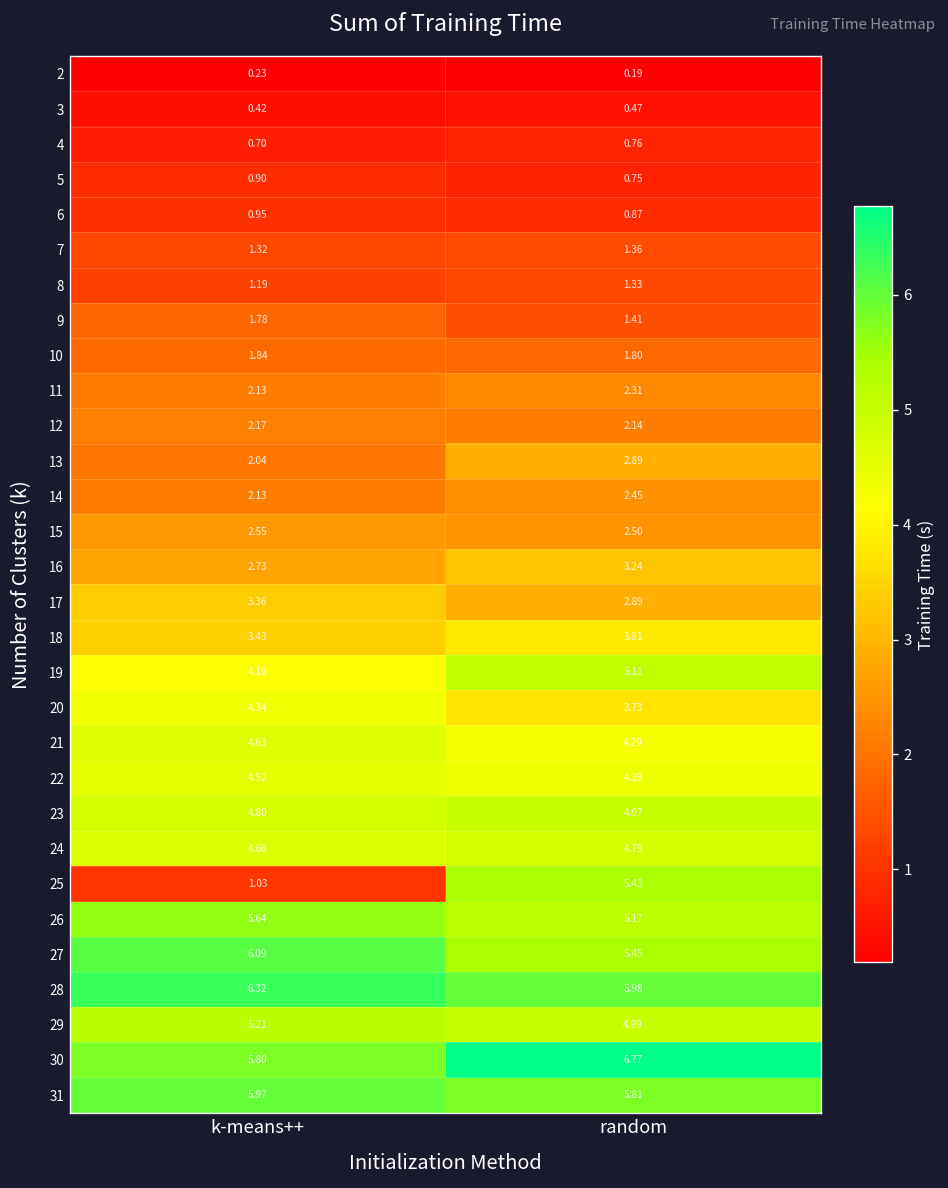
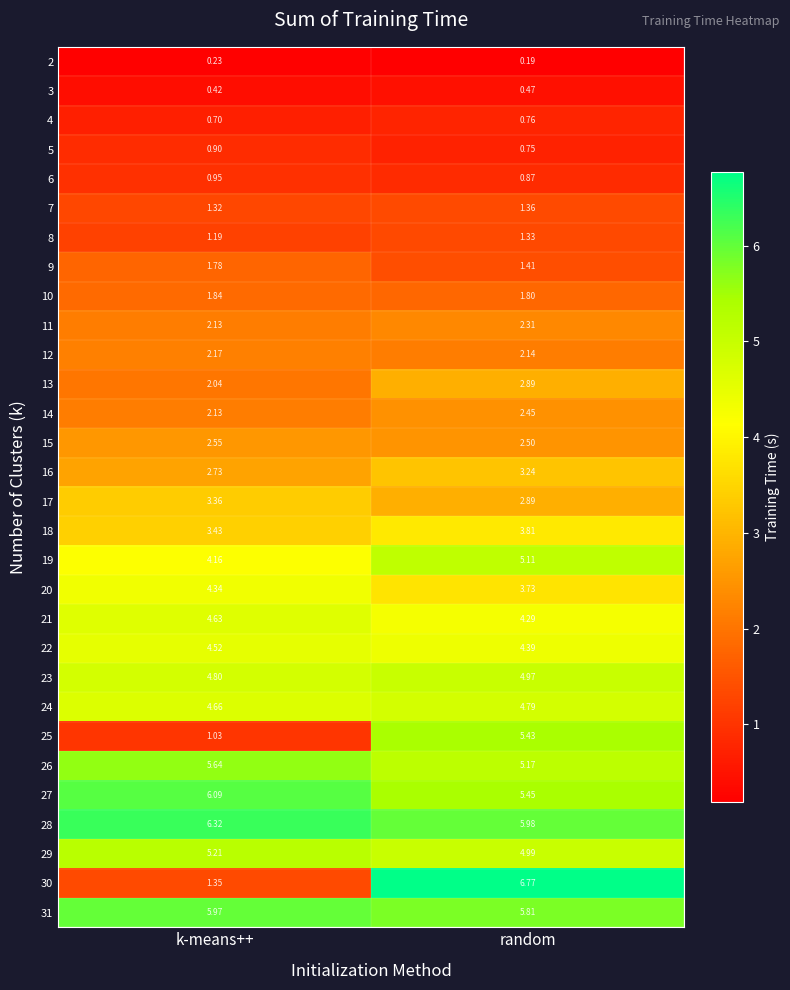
  {
    "2": {
      "k-means++": 0.23,
      "random": 0.19
    },
    "3": {
      "k-means++": 0.42,
      "random": 0.47
    },
    "4": {
      "k-means++": 0.70,
      "random": 0.76
    },
    "5": {
      "k-means++": 0.90,
      "random": 0.75
    },
    "6": {
      "k-means++": 0.95,
      "random": 0.87
    },
    "7": {
      "k-means++": 1.32,
      "random": 1.36
    },
    "8": {
      "k-means++": 1.19,
      "random": 1.33
    },
    "9": {
      "k-means++": 1.78,
      "random": 1.41
    },
    "10": {
      "k-means++": 1.84,
      "random": 1.80
    },
    "11": {
      "k-means++": 2.13,
      "random": 2.31
    },
    "12": {
      "k-means++": 2.17,
      "random": 2.14
    },
    "13": {
      "k-means++": 2.04,
      "random": 2.89
    },
    "14": {
      "k-means++": 2.13,
      "random": 2.45
    },
    "15": {
      "k-means++": 2.55,
      "random": 2.50
    },
    "16": {
      "k-means++": 2.73,
      "random": 3.24
    },
    "17": {
      "k-means++": 3.36,
      "random": 2.89
    },
    "18": {
      "k-means++": 3.43,
      "random": 3.81
    },
    "19": {
      "k-means++": 4.16,
      "random": 5.11
    },
    "20": {
      "k-means++": 4.34,
      "random": 3.73
    },
    "21": {
      "k-means++": 4.63,
      "random": 4.29
    },
    "22": {
      "k-means++": 4.52,
      "random": 4.39
    },
    "23": {
      "k-means++": 4.80,
      "random": 4.97
    },
    "24": {
      "k-means++": 4.66,
      "random": 4.79
    },
    "25": {
      "k-means++": 1.03,
      "random": 5.43
    },
    "26": {
      "k-means++": 5.64,
      "random": 5.17
    },
    "27": {
      "k-means++": 6.09,
      "random": 5.45
    },
    "28": {
      "k-means++": 6.32,
      "random": 5.98
    },
    "29": {
      "k-means++": 5.21,
      "random": 4.99
    },
    "30": {
-     "k-means++": 5.80,
+     "k-means++": 1.35,
      "random": 6.77
    },
    "31": {
      "k-means++": 5.97,
      "random": 5.81
    }
  }
